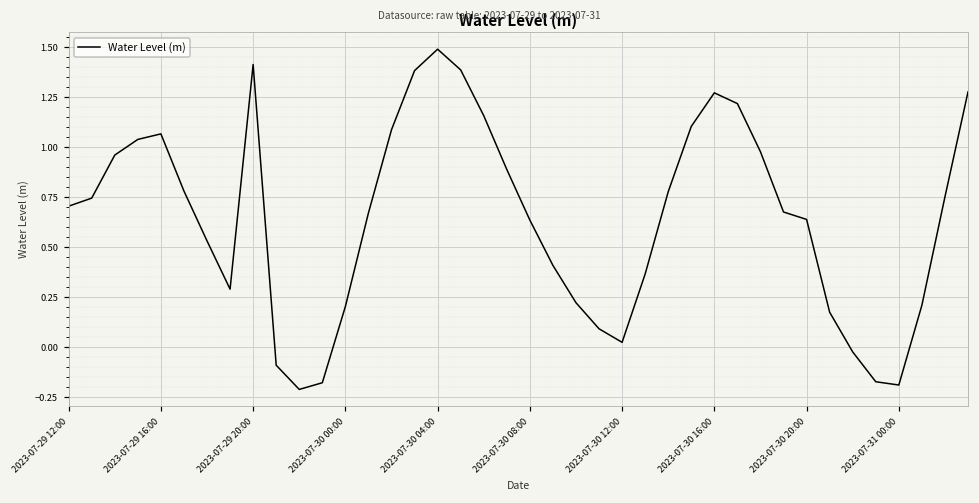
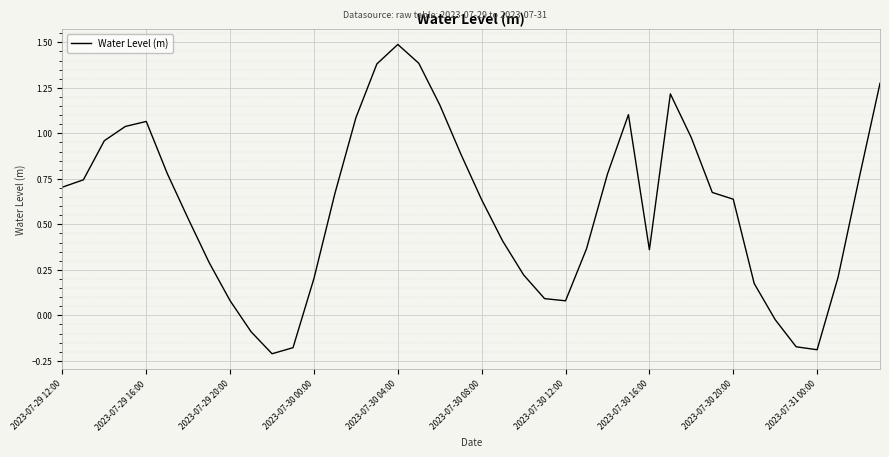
  {
    "2023-07-29 12:00": 0.70,
    "2023-07-29 16:00": 1.07,
-   "2023-07-29 20:00": 1.41,
+   "2023-07-29 20:00": 0.08,
    "2023-07-30 00:00": 0.20,
    "2023-07-30 04:00": 1.49,
    "2023-07-30 08:00": 0.63,
-   "2023-07-30 12:00": 0.02,
-   "2023-07-30 16:00": 1.27,
+   "2023-07-30 12:00": 0.08,
+   "2023-07-30 16:00": 0.36,
    "2023-07-30 20:00": 0.64,
    "2023-07-31 00:00": -0.19
  }
